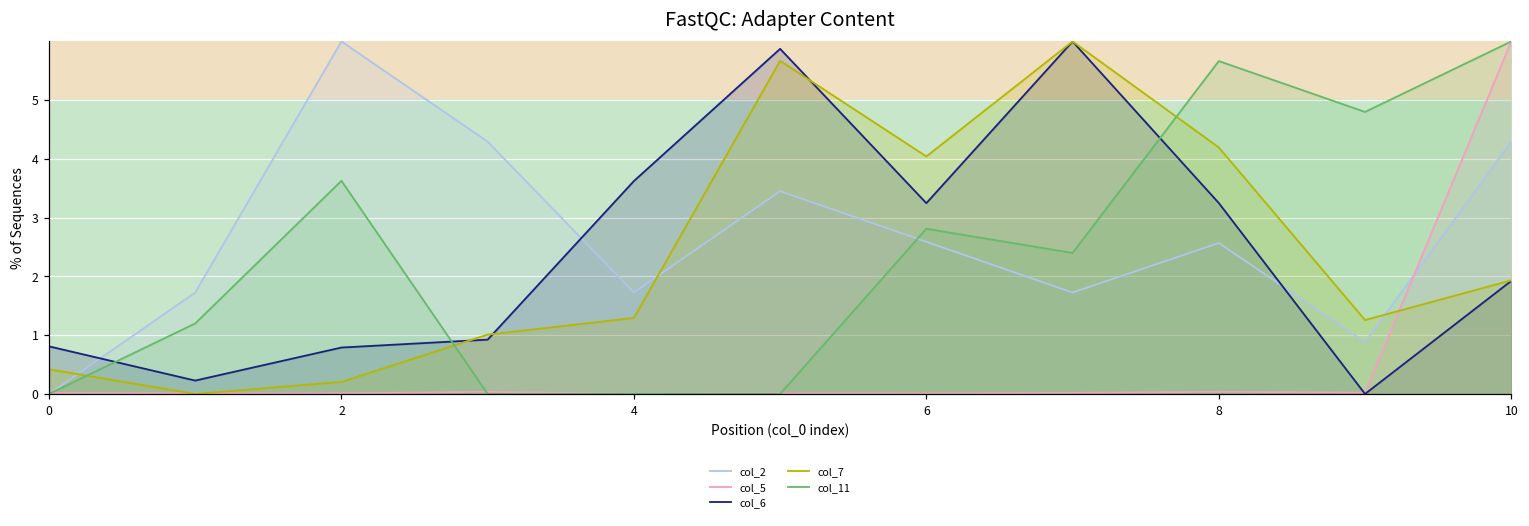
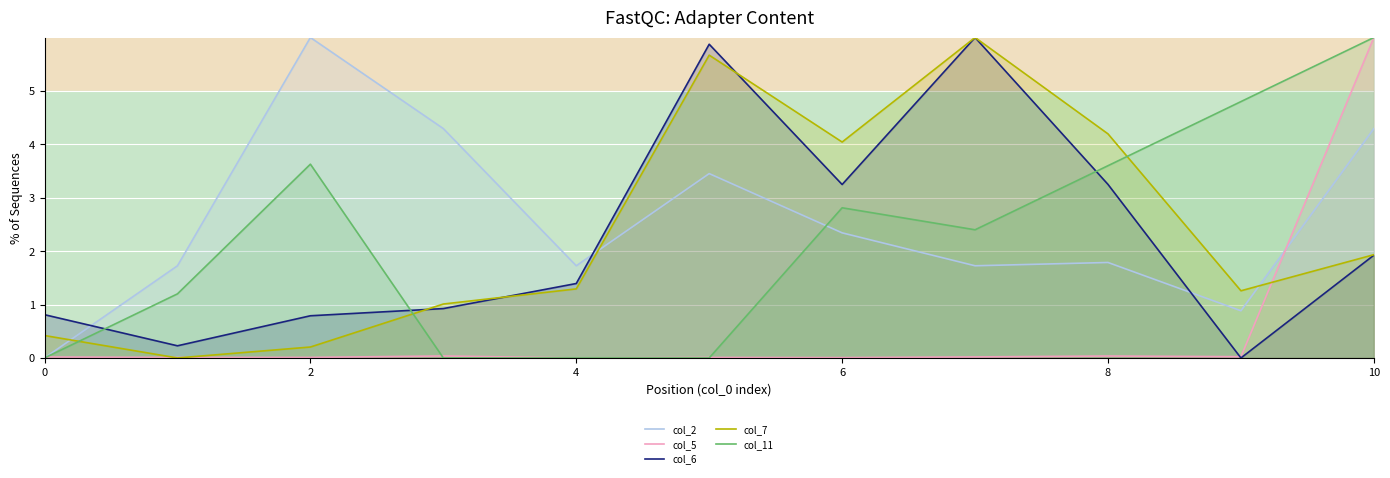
  {
    "col_2": {
      "2": 6.0,
      "4": 1.7,
-     "6": 2.6,
-     "8": 2.6,
+     "6": 2.3,
+     "8": 1.8,
      "10": 4.3
    },
    "col_5": {
      "2": 0.0,
      "6": 0.0,
      "8": 0.0
    },
    "col_6": {
      "0": 0.8,
      "2": 0.8,
-     "4": 3.6,
+     "4": 1.4,
      "6": 3.2,
      "8": 3.2
    },
    "col_7": {
      "0": 0.4,
      "2": 0.2,
      "4": 1.3,
      "6": 4.0,
      "8": 4.2
    },
    "col_11": {
      "2": 3.6,
      "6": 2.8,
-     "8": 5.7
+     "8": 3.6
    }
  }
